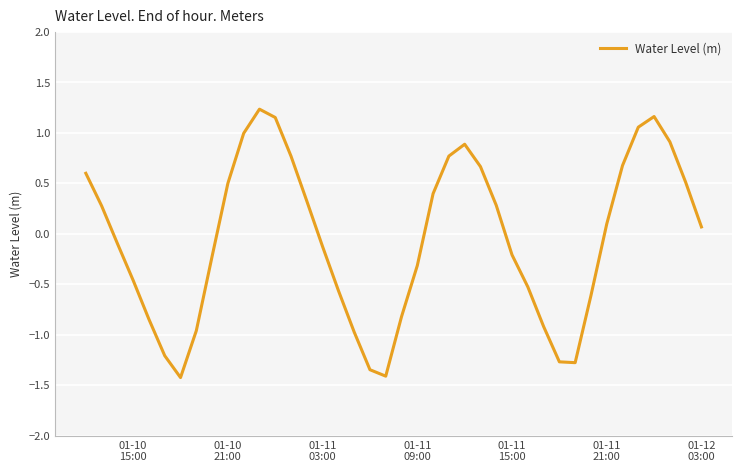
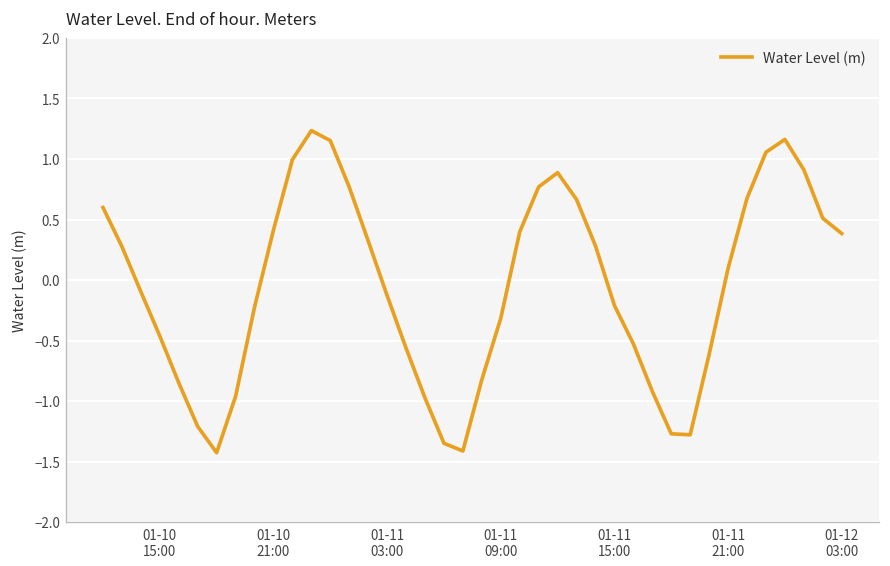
  {
    "01-10 15:00": -0.46,
-   "01-10 21:00": 0.50,
+   "01-10 21:00": 0.41,
    "01-11 03:00": -0.13,
    "01-11 09:00": -0.32,
    "01-11 15:00": -0.21,
    "01-11 21:00": 0.10,
-   "01-12 03:00": 0.07
+   "01-12 03:00": 0.38
  }
